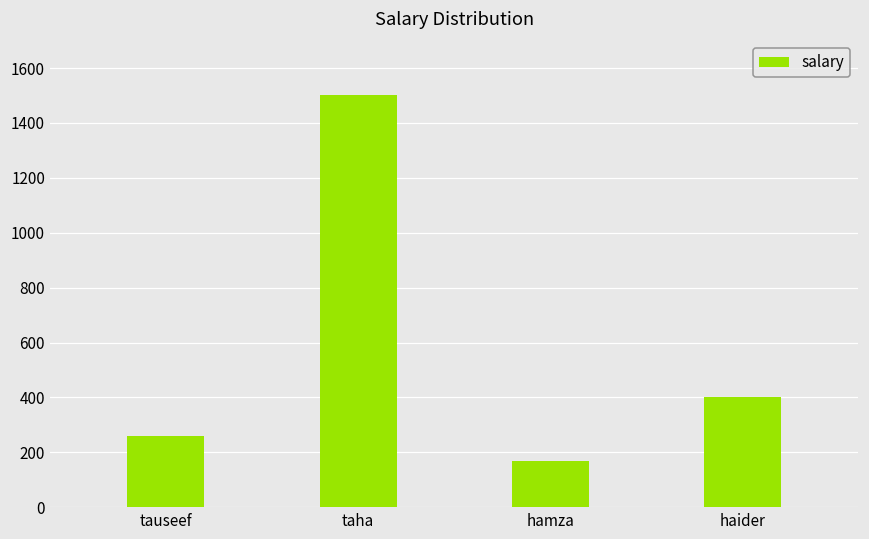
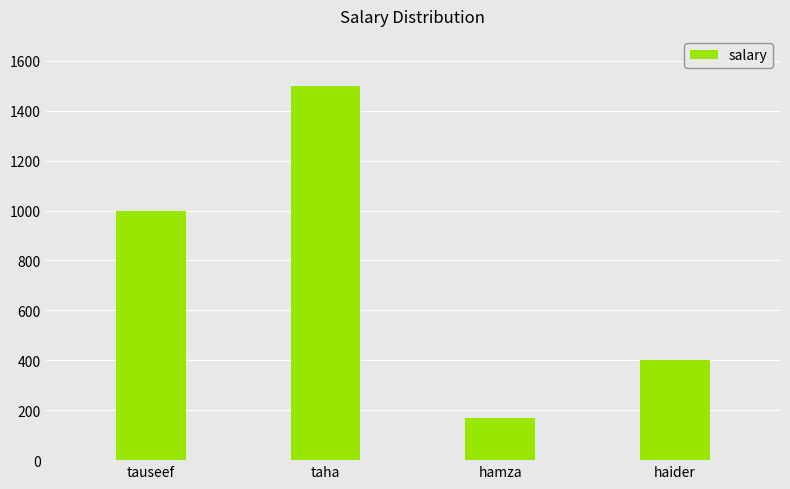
  {
-   "tauseef": 260,
+   "tauseef": 1000,
    "taha": 1500,
    "hamza": 170,
    "haider": 400
  }
